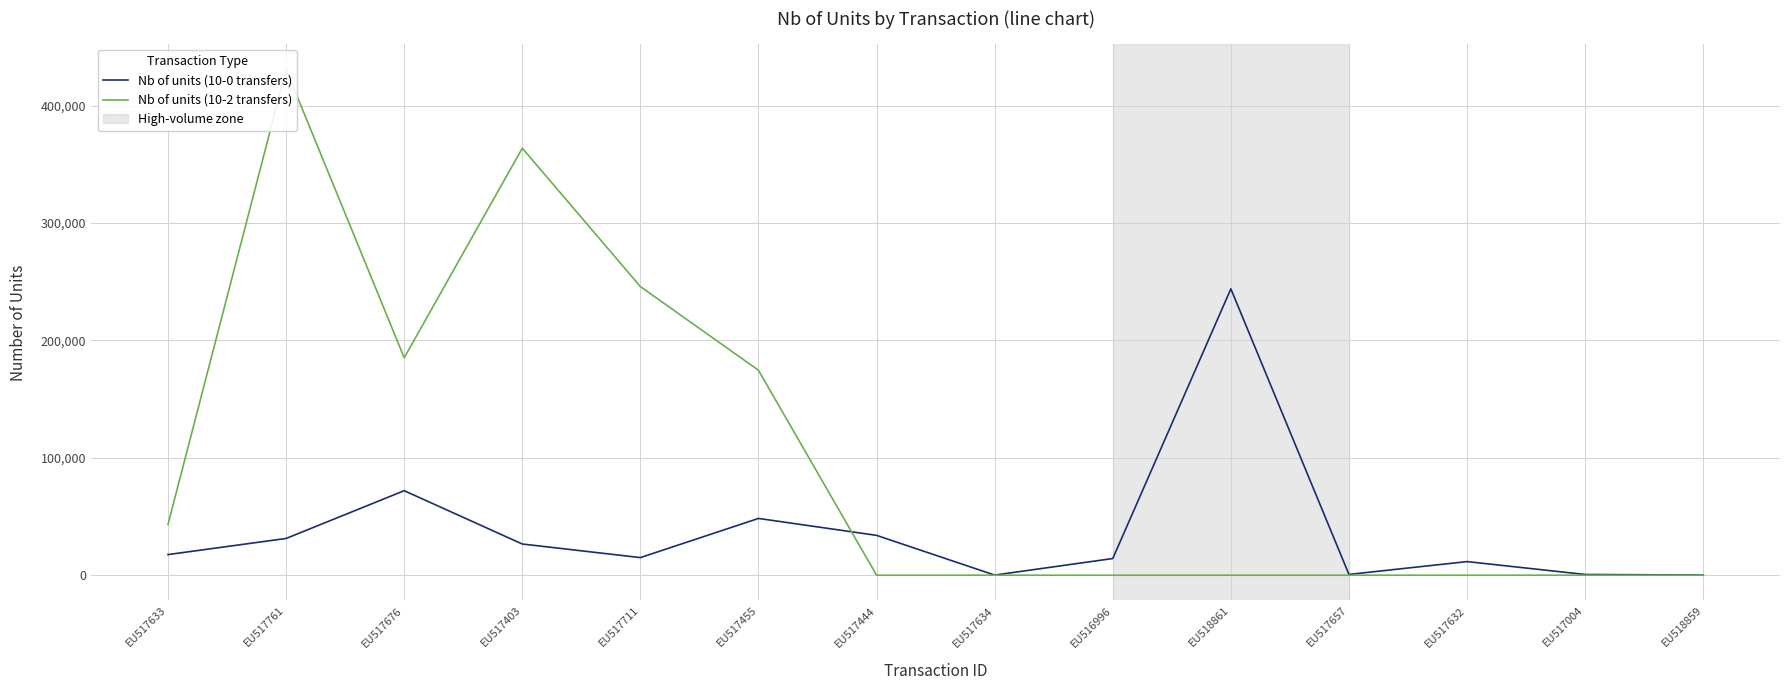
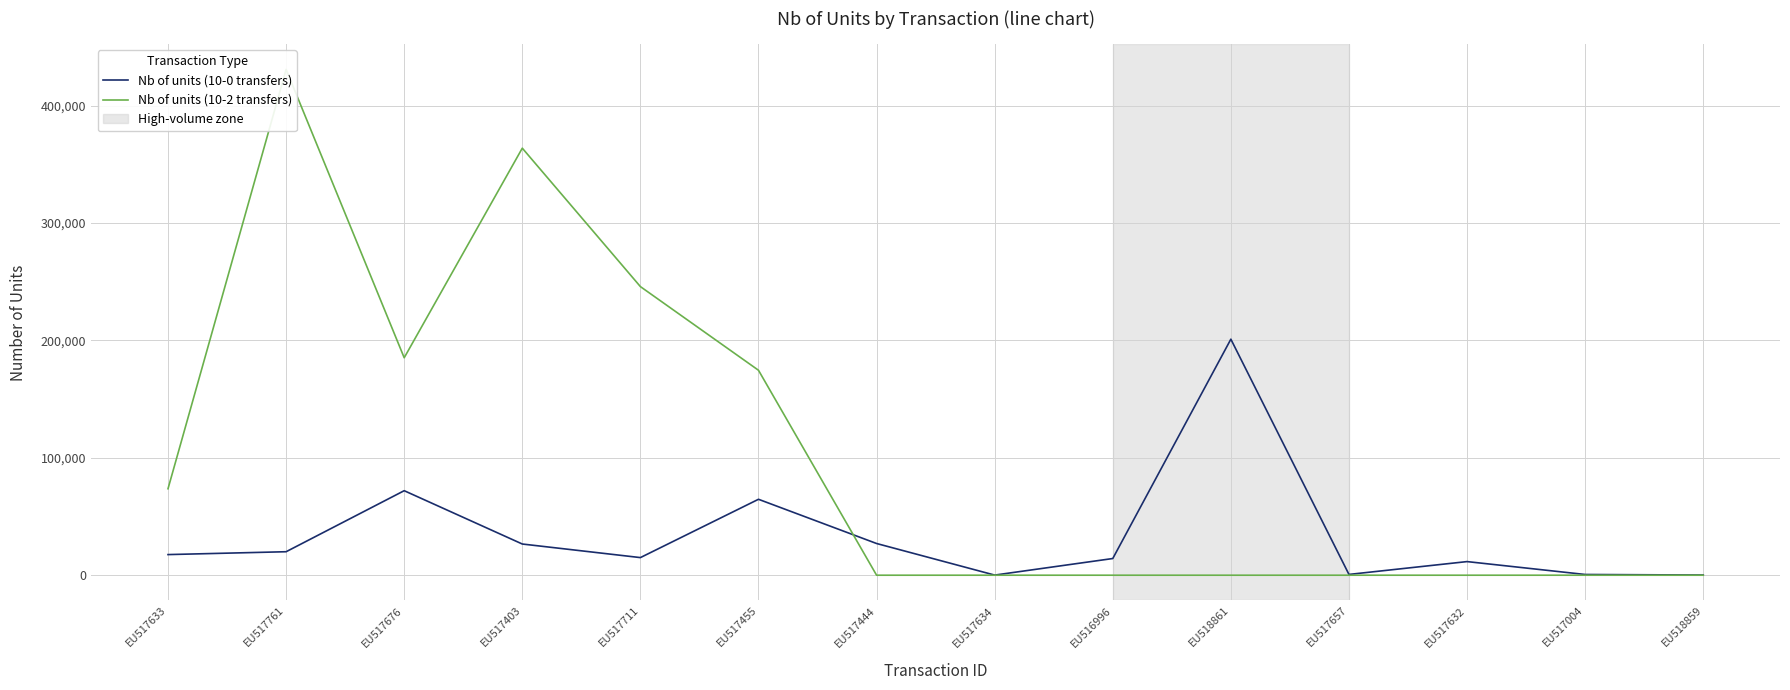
  {
    "Nb of units (10-0 transfers)": {
      "EU517633": "18,000",
-     "EU517761": "31,000",
+     "EU517761": "20,000",
      "EU517676": "72,000",
      "EU517403": "27,000",
      "EU517711": "15,000",
-     "EU517455": "48,000",
-     "EU517444": "34,000",
+     "EU517455": "65,000",
+     "EU517444": "27,000",
      "EU516996": "14,000",
-     "EU518861": "244,000",
+     "EU518861": "201,000",
      "EU517632": "12,000"
    },
    "Nb of units (10-2 transfers)": {
-     "EU517633": "43,000",
+     "EU517633": "74,000",
      "EU517676": "185,000",
      "EU517403": "364,000",
      "EU517711": "246,000",
      "EU517455": "175,000",
      "EU517444": "0",
      "EU516996": "0",
      "EU518861": "0",
      "EU517632": "0"
    }
  }
